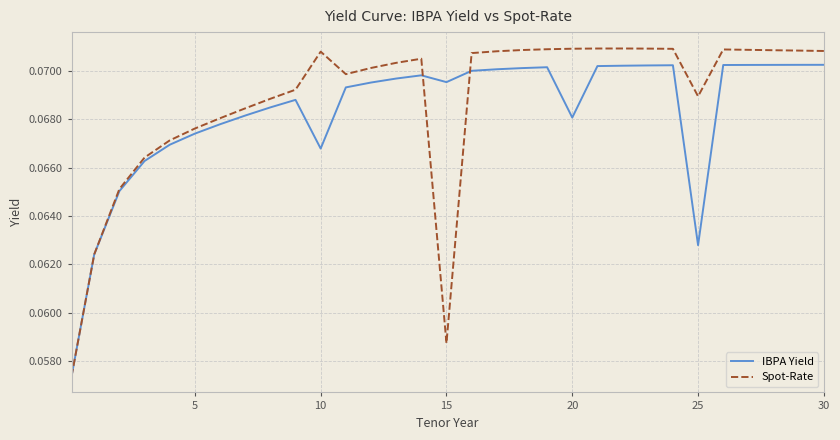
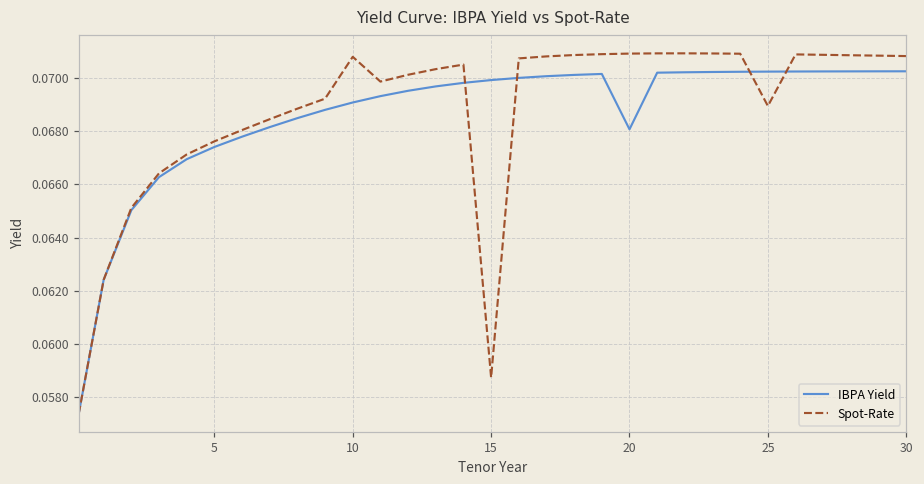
  {
    "IBPA Yield": {
      "5": 0.0674,
-     "10": 0.0668,
-     "15": 0.0695,
+     "10": 0.0691,
+     "15": 0.0699,
      "20": 0.0681,
-     "25": 0.0628,
+     "25": 0.0702,
      "30": 0.0703
    },
    "Spot-Rate": {
      "5": 0.0676,
      "10": 0.0708,
      "15": 0.0587,
      "20": 0.0709,
      "25": 0.0689,
      "30": 0.0708
    }
  }
